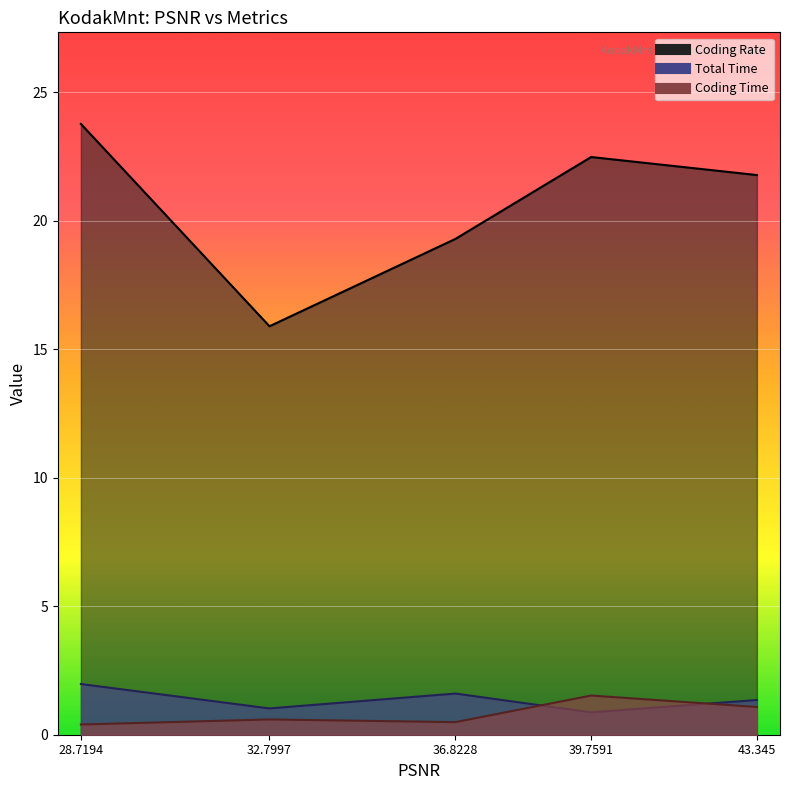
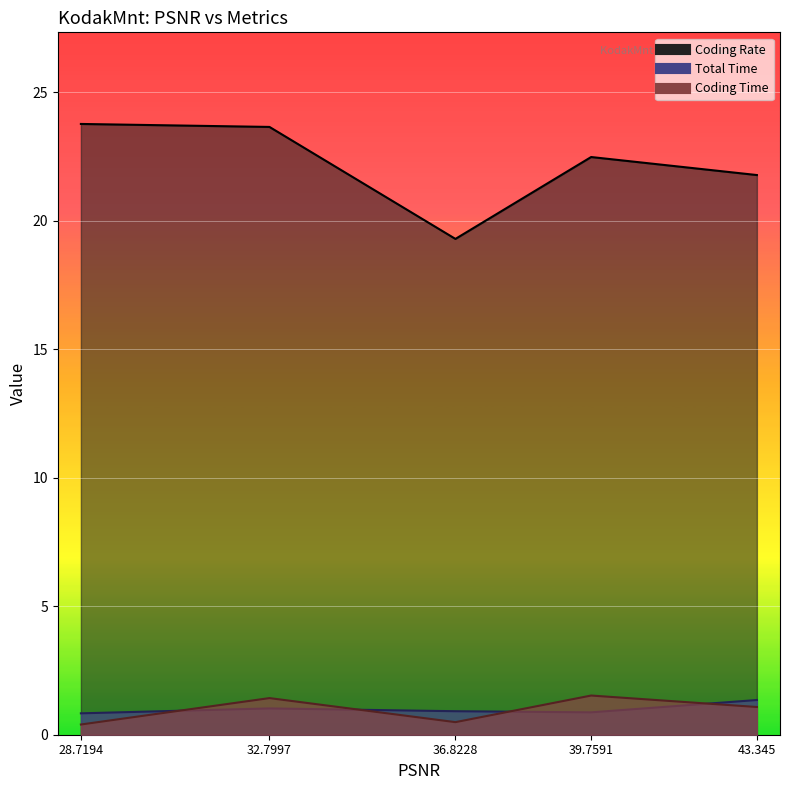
  {
    "Coding Rate": {
      "28.7194": 23.8,
-     "32.7997": 15.9,
+     "32.7997": 23.6,
      "36.8228": 19.3,
      "39.7591": 22.5,
      "43.345": 21.8
    },
    "Total Time": {
-     "28.7194": 2.0,
+     "28.7194": 0.8,
      "32.7997": 1.0,
-     "36.8228": 1.6,
+     "36.8228": 0.9,
      "39.7591": 0.9,
      "43.345": 1.4
    },
    "Coding Time": {
      "28.7194": 0.4,
-     "32.7997": 0.6,
+     "32.7997": 1.4,
      "36.8228": 0.5,
      "39.7591": 1.5,
      "43.345": 1.1
    }
  }
